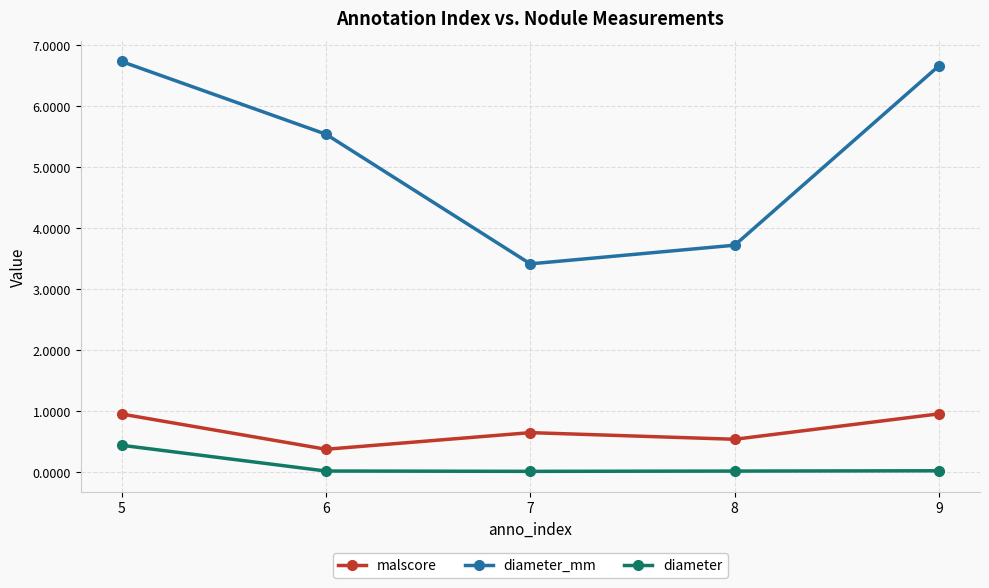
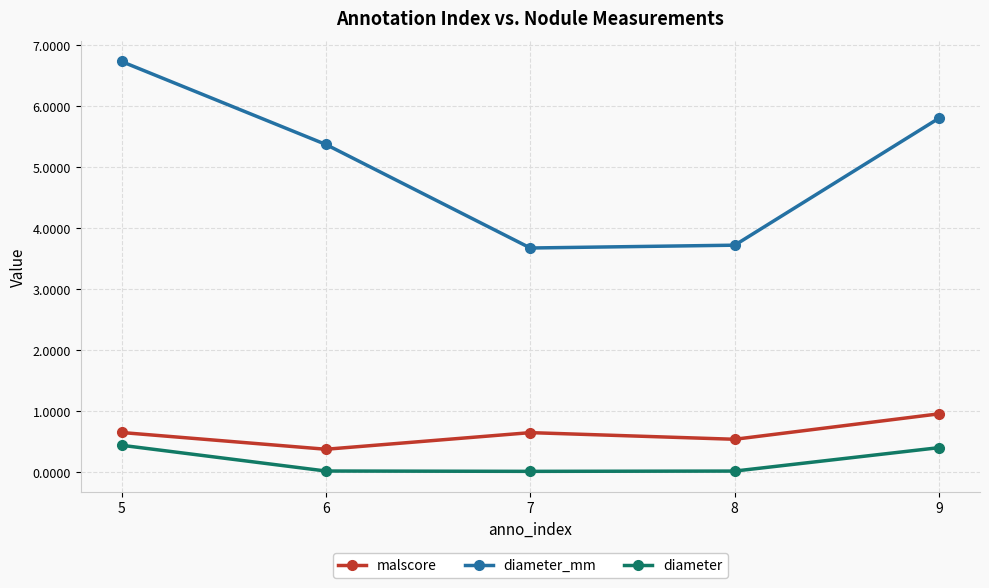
  {
    "malscore": {
-     "5": 1.0,
+     "5": 0.6,
      "6": 0.4,
      "7": 0.6,
      "8": 0.5,
      "9": 1.0
    },
    "diameter_mm": {
      "5": 6.7,
-     "6": 5.5,
-     "7": 3.4,
+     "6": 5.4,
+     "7": 3.7,
      "8": 3.7,
-     "9": 6.7
+     "9": 5.8
    },
    "diameter": {
      "5": 0.4,
      "6": 0.0,
      "7": 0.0,
      "8": 0.0,
-     "9": 0.0
+     "9": 0.4
    }
  }
